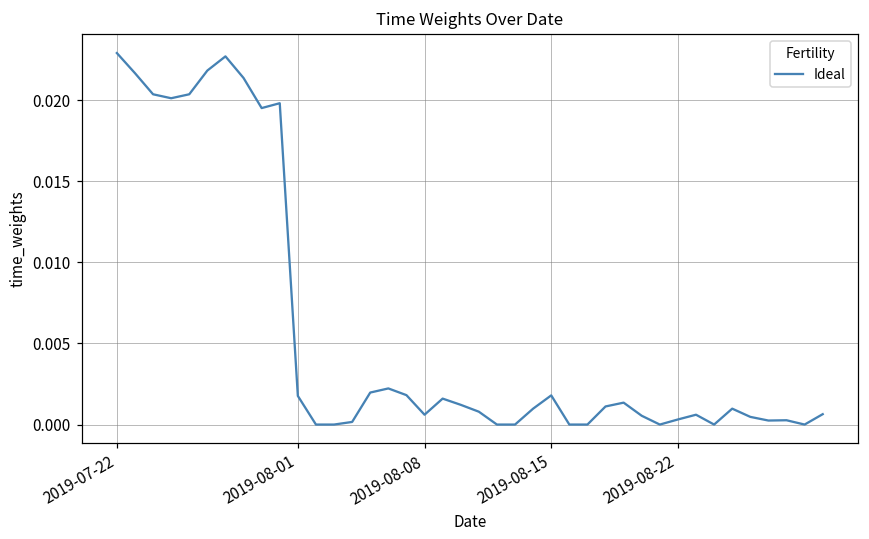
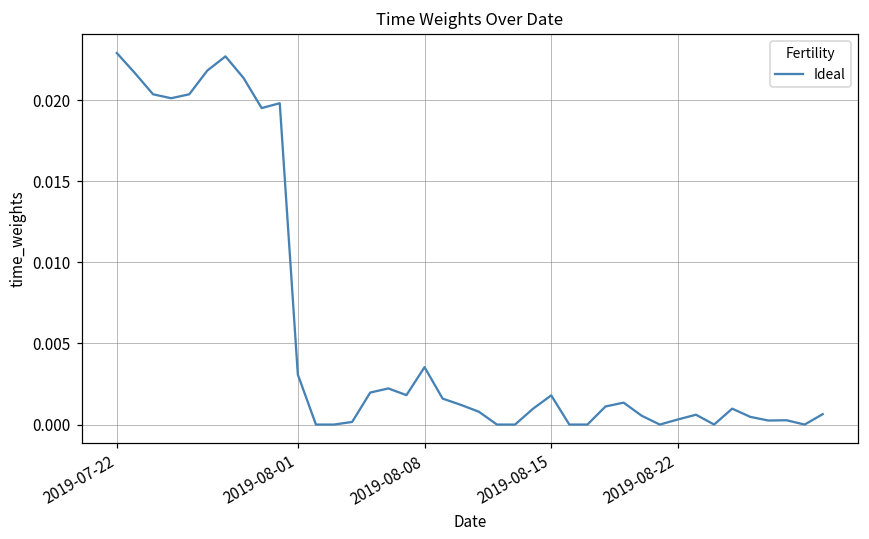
  {
    "2019-07-22": 0.0229,
-   "2019-08-01": 0.0018,
-   "2019-08-08": 0.0006,
+   "2019-08-01": 0.0031,
+   "2019-08-08": 0.0035,
    "2019-08-15": 0.0018,
    "2019-08-22": 0.0003
  }
